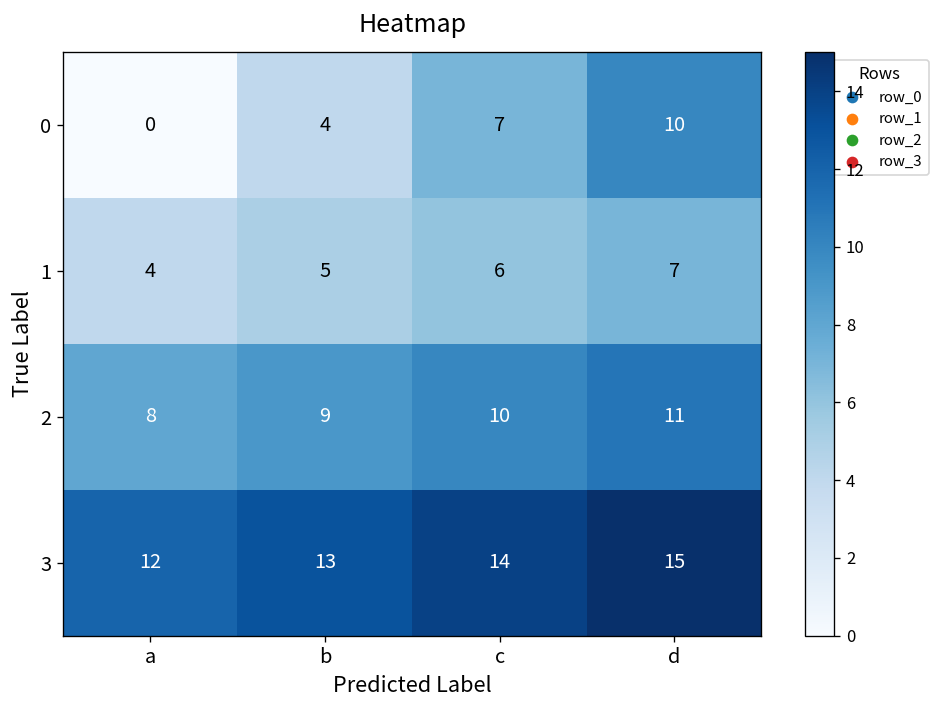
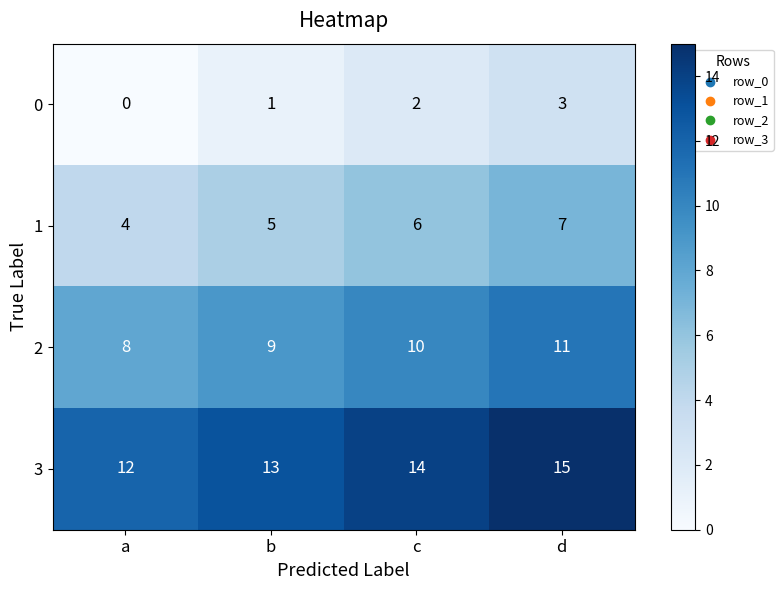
  {
    "0": {
      "a": 0,
-     "b": 4,
-     "c": 7,
-     "d": 10
+     "b": 1,
+     "c": 2,
+     "d": 3
    },
    "1": {
      "a": 4,
      "b": 5,
      "c": 6,
      "d": 7
    },
    "2": {
      "a": 8,
      "b": 9,
      "c": 10,
      "d": 11
    },
    "3": {
      "a": 12,
      "b": 13,
      "c": 14,
      "d": 15
    }
  }
